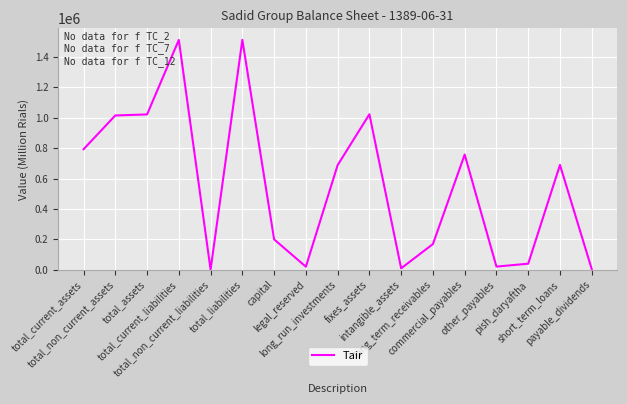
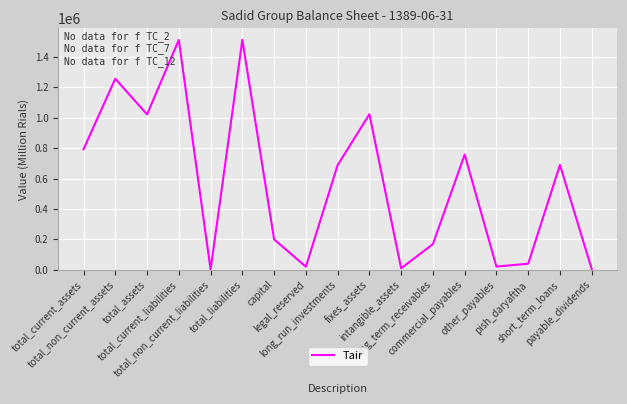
  {
    "total_current_assets": 790000,
-   "total_non_current_assets": 1020000,
+   "total_non_current_assets": 1260000,
    "total_assets": 1020000,
    "total_non_current_liabilities": 0,
    "total_liabilities": 1510000,
    "capital": 200000,
    "legal_reserved": 20000,
    "long_run_investments": 690000,
    "fixes_assets": 1020000,
    "intangible_assets": 10000,
    "long_term_receivables": 170000,
    "commercial_payables": 760000,
    "other_payables": 20000,
    "pish_daryaftha": 40000,
    "short_term_loans": 690000,
    "payable_dividends": 0
  }
